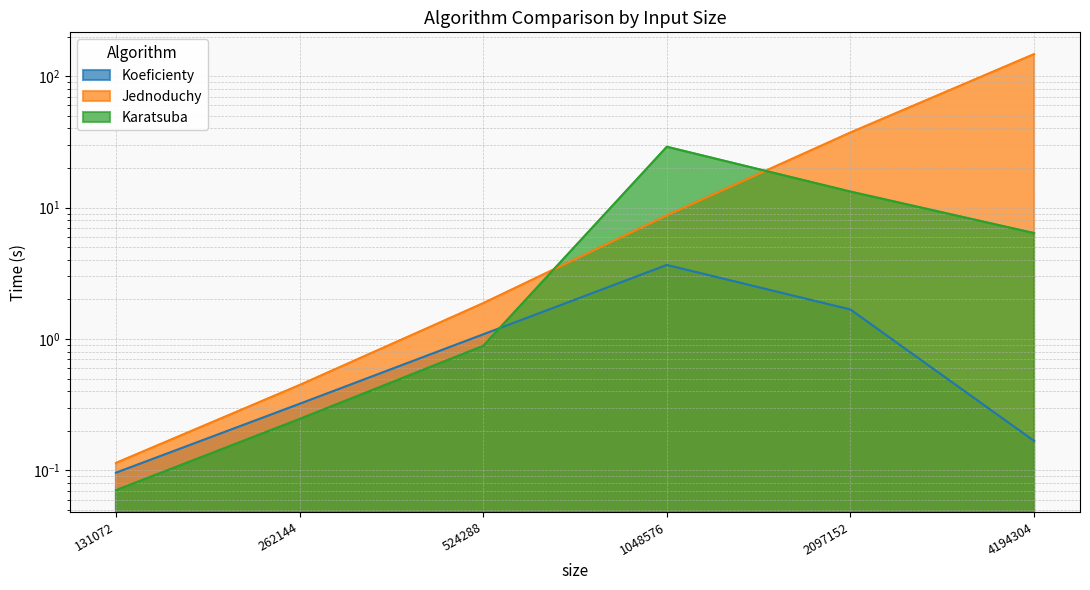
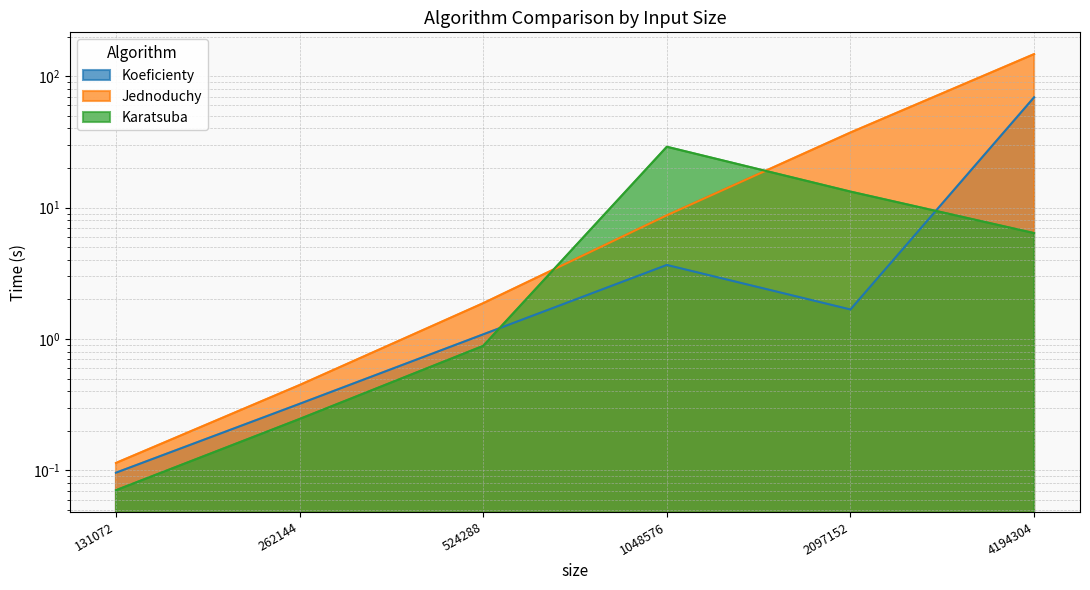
  {
    "Koeficienty": {
      "131072": 0.10,
      "262144": 0.32,
      "524288": 1.1,
      "1048576": 3.7,
      "2097152": 1.7,
-     "4194304": 0.17
+     "4194304": 70
    },
    "Jednoduchy": {
      "131072": 0.11,
      "262144": 0.45,
      "524288": 1.9,
      "1048576": 9,
      "2097152": 37,
      "4194304": 150
    },
    "Karatsuba": {
      "131072": 0.07,
      "262144": 0.25,
      "524288": 0.9,
      "1048576": 29,
      "2097152": 13,
      "4194304": 6
    }
  }
